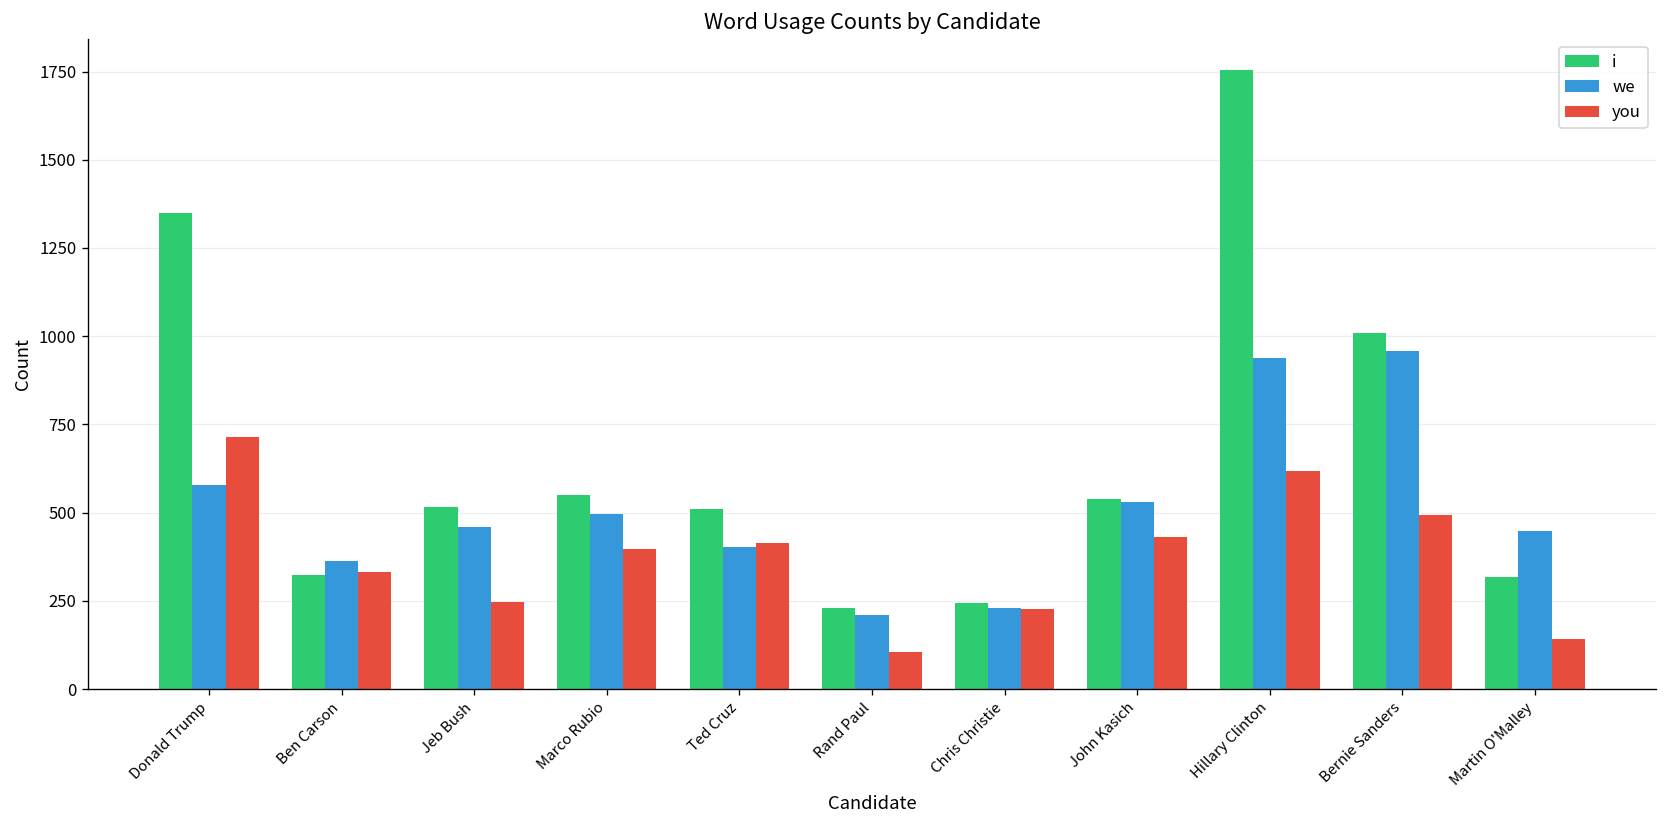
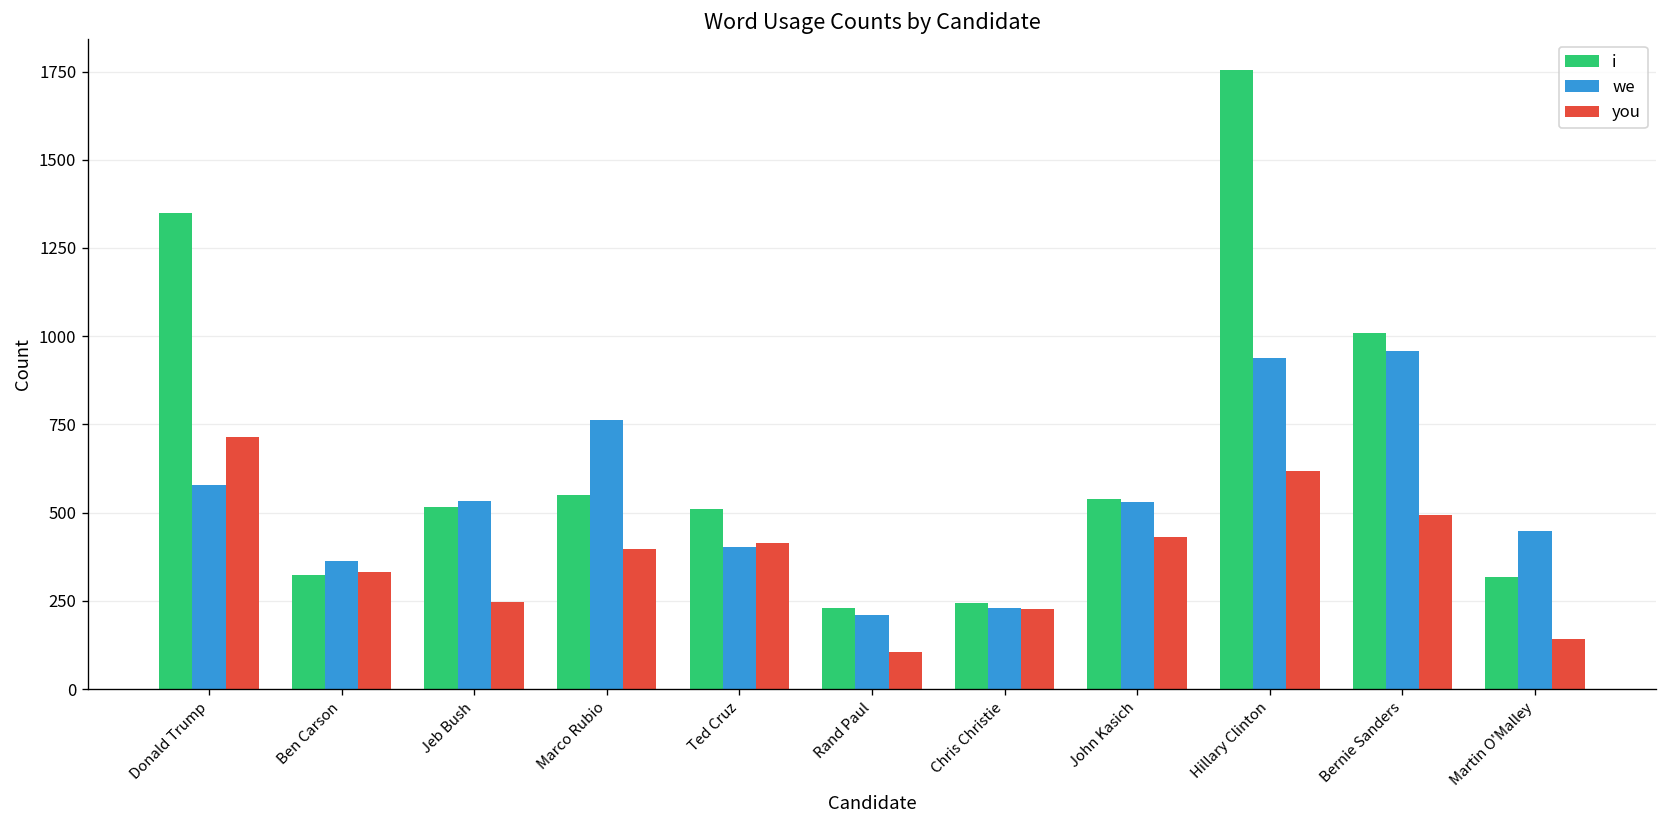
  {
    "i": {
      "Donald Trump": 1350,
      "Ben Carson": 320,
      "Jeb Bush": 520,
      "Marco Rubio": 550,
      "Ted Cruz": 510,
      "Rand Paul": 230,
      "Chris Christie": 250,
      "John Kasich": 540,
      "Hillary Clinton": 1760,
      "Bernie Sanders": 1010,
      "Martin O'Malley": 320
    },
    "we": {
      "Donald Trump": 580,
      "Ben Carson": 360,
-     "Jeb Bush": 460,
-     "Marco Rubio": 500,
+     "Jeb Bush": 530,
+     "Marco Rubio": 760,
      "Ted Cruz": 400,
      "Rand Paul": 210,
      "Chris Christie": 230,
      "John Kasich": 530,
      "Hillary Clinton": 940,
      "Bernie Sanders": 960,
      "Martin O'Malley": 450
    },
    "you": {
      "Donald Trump": 710,
      "Ben Carson": 330,
      "Jeb Bush": 250,
      "Marco Rubio": 400,
      "Ted Cruz": 420,
      "Rand Paul": 110,
      "Chris Christie": 230,
      "John Kasich": 430,
      "Hillary Clinton": 620,
      "Bernie Sanders": 490,
      "Martin O'Malley": 140
    }
  }
